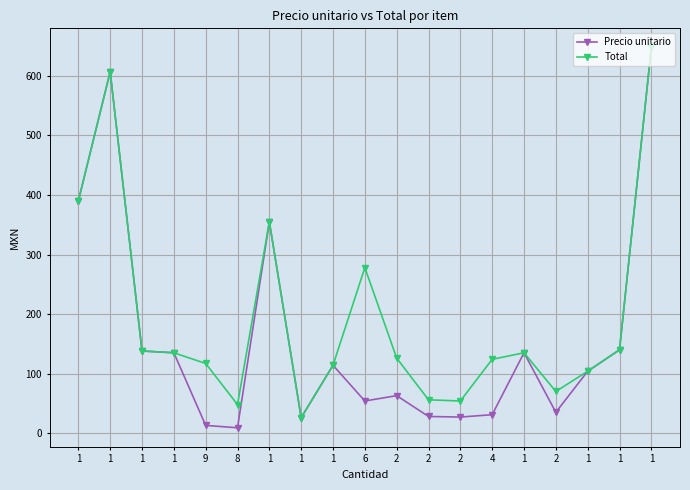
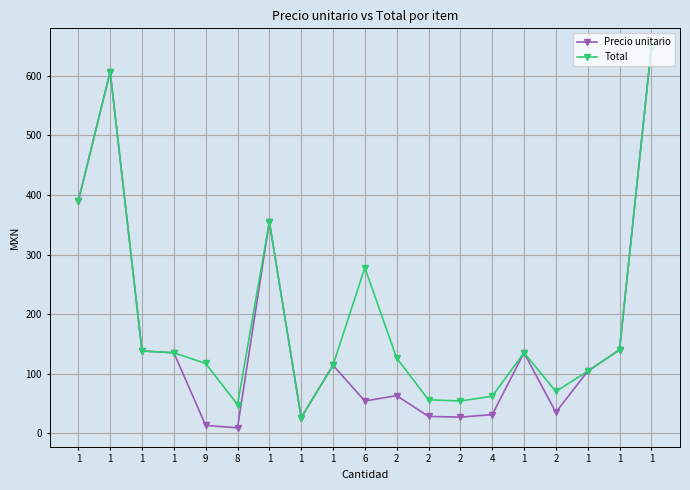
  {
    "Precio unitario": {
      "9": 10,
      "8": 10,
      "6": 50,
      "4": 30
    },
    "Total": {
      "9": 120,
      "8": 50,
      "6": 280,
-     "4": 120
+     "4": 60
    }
  }
